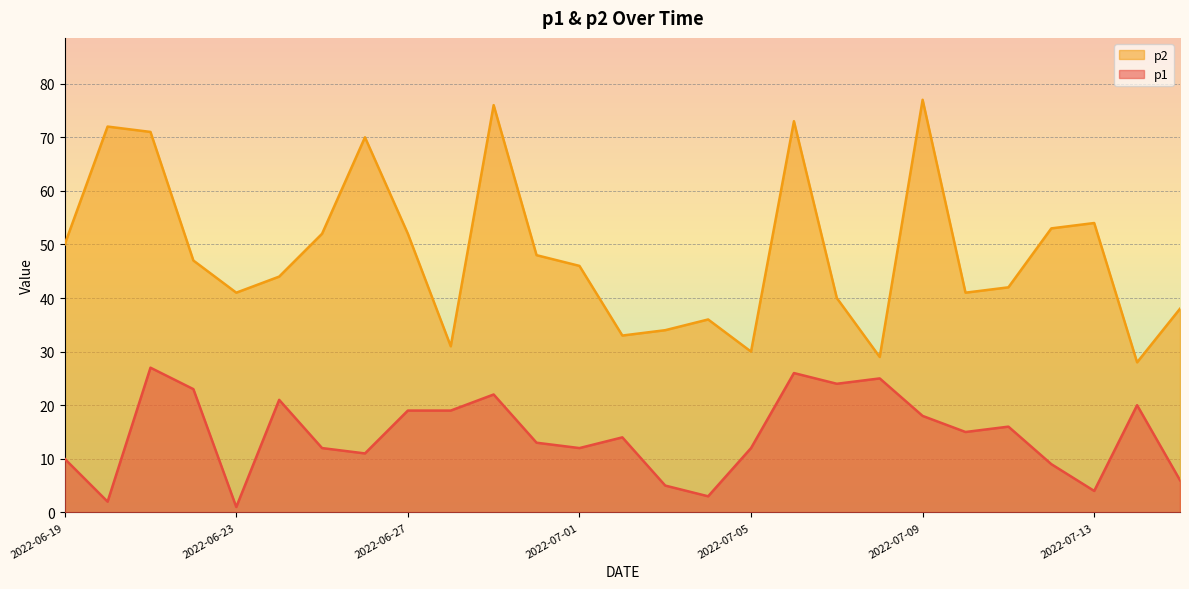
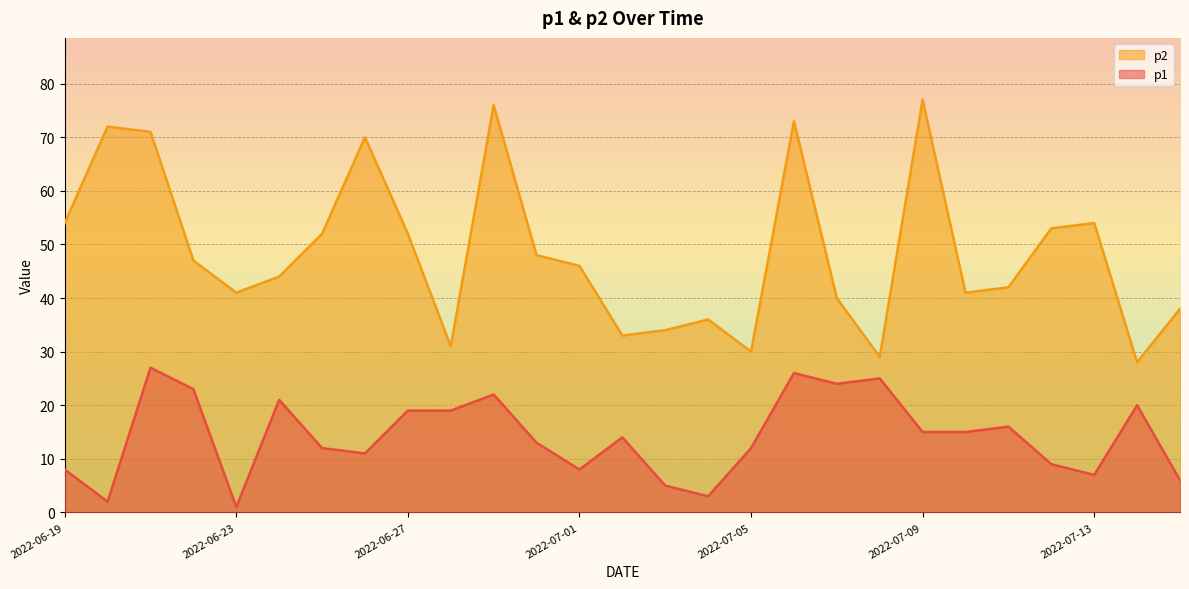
  {
    "p2": {
-     "2022-06-19": 50,
+     "2022-06-19": 54,
      "2022-06-23": 41,
      "2022-06-27": 52,
      "2022-07-01": 46,
      "2022-07-05": 30,
      "2022-07-09": 77,
      "2022-07-13": 54
    },
    "p1": {
-     "2022-06-19": 10,
+     "2022-06-19": 8,
      "2022-06-23": 1,
      "2022-06-27": 19,
-     "2022-07-01": 12,
+     "2022-07-01": 8,
      "2022-07-05": 12,
-     "2022-07-09": 18,
-     "2022-07-13": 4
+     "2022-07-09": 15,
+     "2022-07-13": 7
    }
  }
